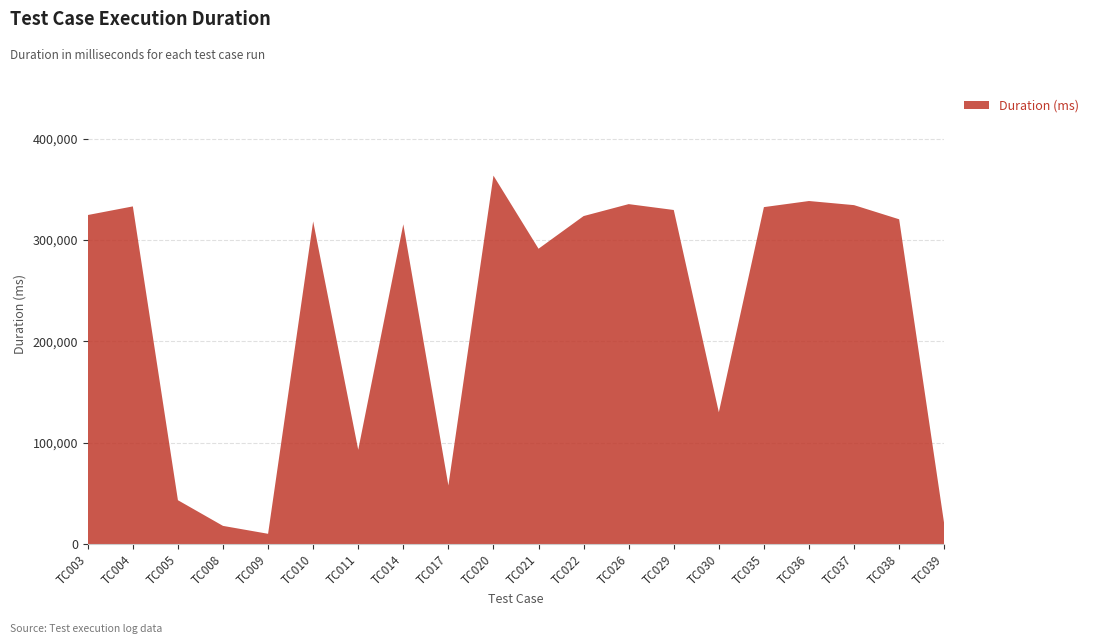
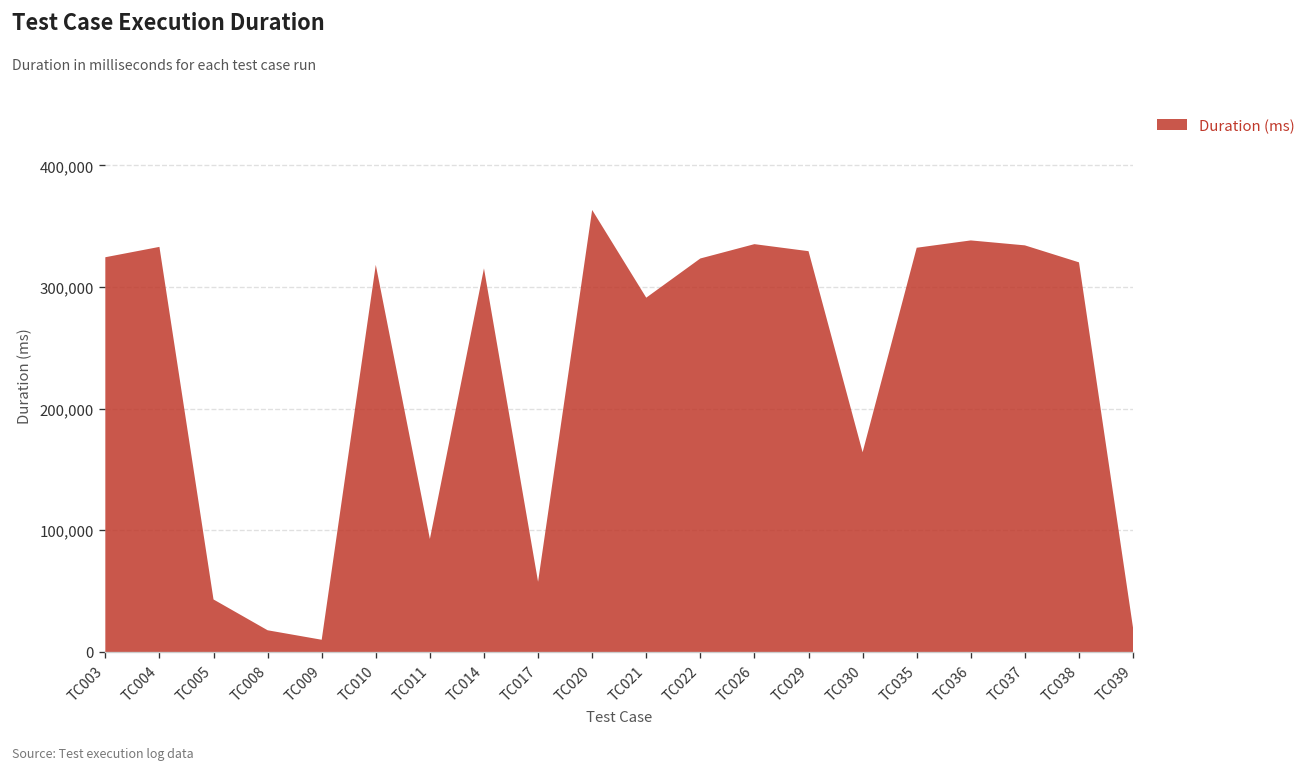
  {
    "TC003": "325,000",
    "TC004": "333,000",
    "TC005": "43,000",
    "TC008": "18,000",
    "TC009": "10,000",
    "TC010": "318,000",
    "TC011": "93,000",
    "TC014": "315,000",
    "TC017": "58,000",
    "TC020": "363,000",
    "TC021": "291,000",
    "TC022": "324,000",
    "TC026": "335,000",
    "TC029": "330,000",
-   "TC030": "130,000",
+   "TC030": "164,000",
    "TC035": "332,000",
    "TC036": "338,000",
    "TC037": "334,000",
    "TC038": "320,000",
    "TC039": "20,000"
  }
